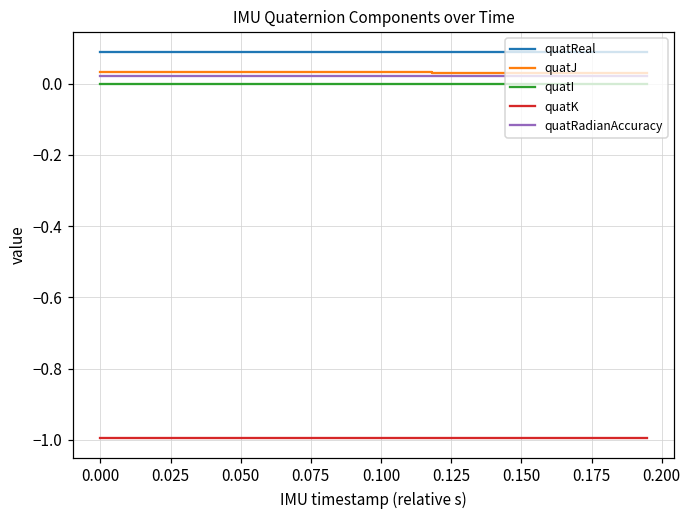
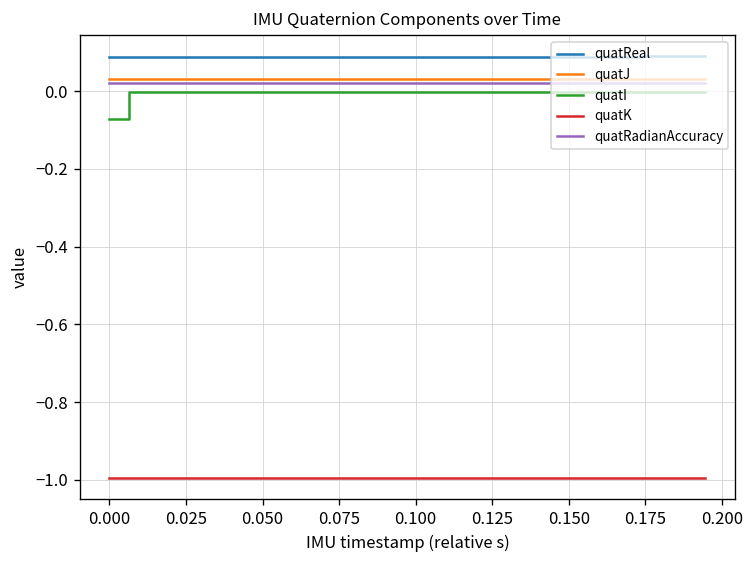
  {
    "quatReal": {
      "0.000": 0.09
    },
    "quatJ": {
      "0.000": 0.03
    },
    "quatI": {
-     "0.000": 0.00
+     "0.000": -0.07
    },
    "quatK": {
      "0.000": -1.00
    },
    "quatRadianAccuracy": {
      "0.000": 0.02
    }
  }
